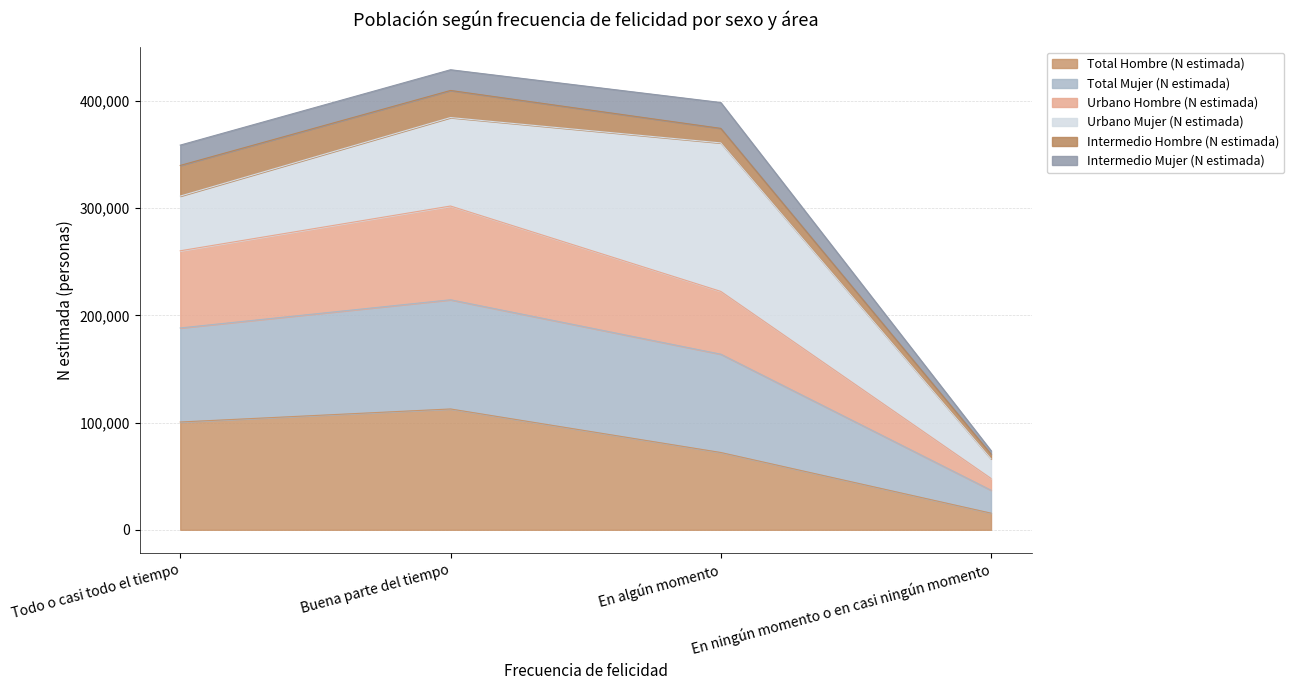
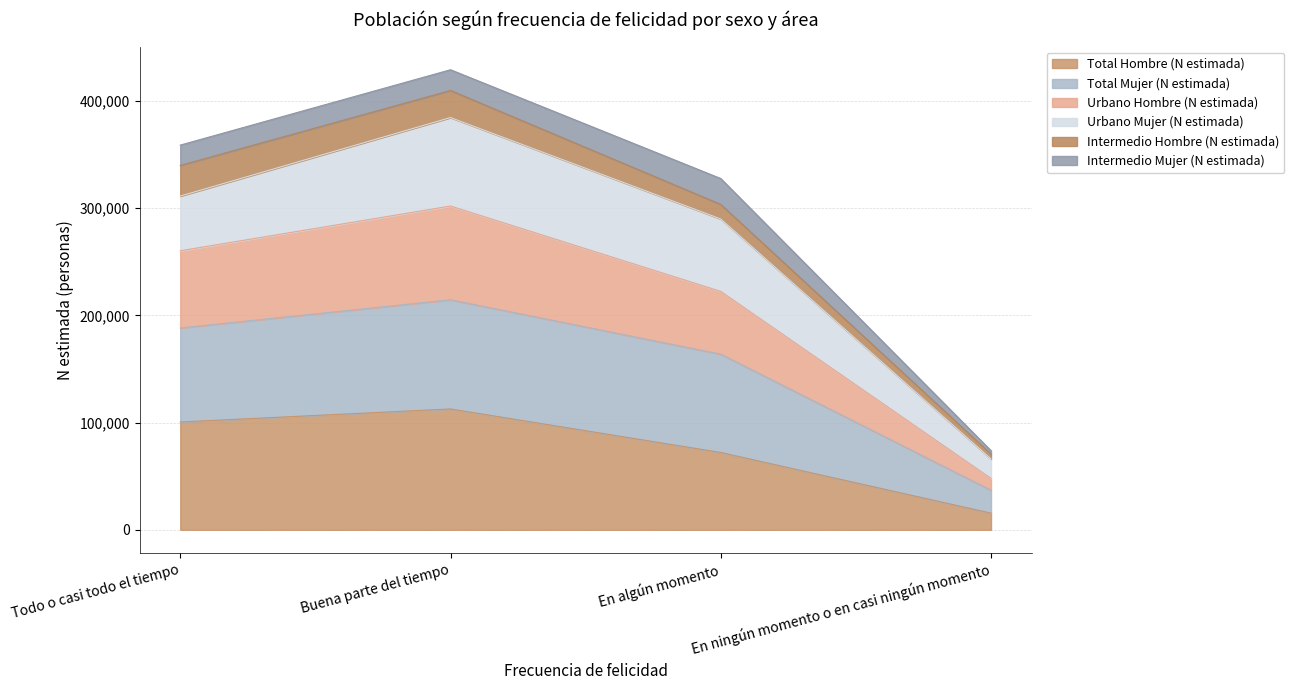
  {
    "Urbano Mujer (N estimada)": {
      "Todo o casi todo el tiempo": "51,000",
      "Buena parte del tiempo": "83,000",
-     "En algún momento": "138,000",
+     "En algún momento": "68,000",
      "En ningún momento o en casi ningún momento": "18,000"
    }
  }
